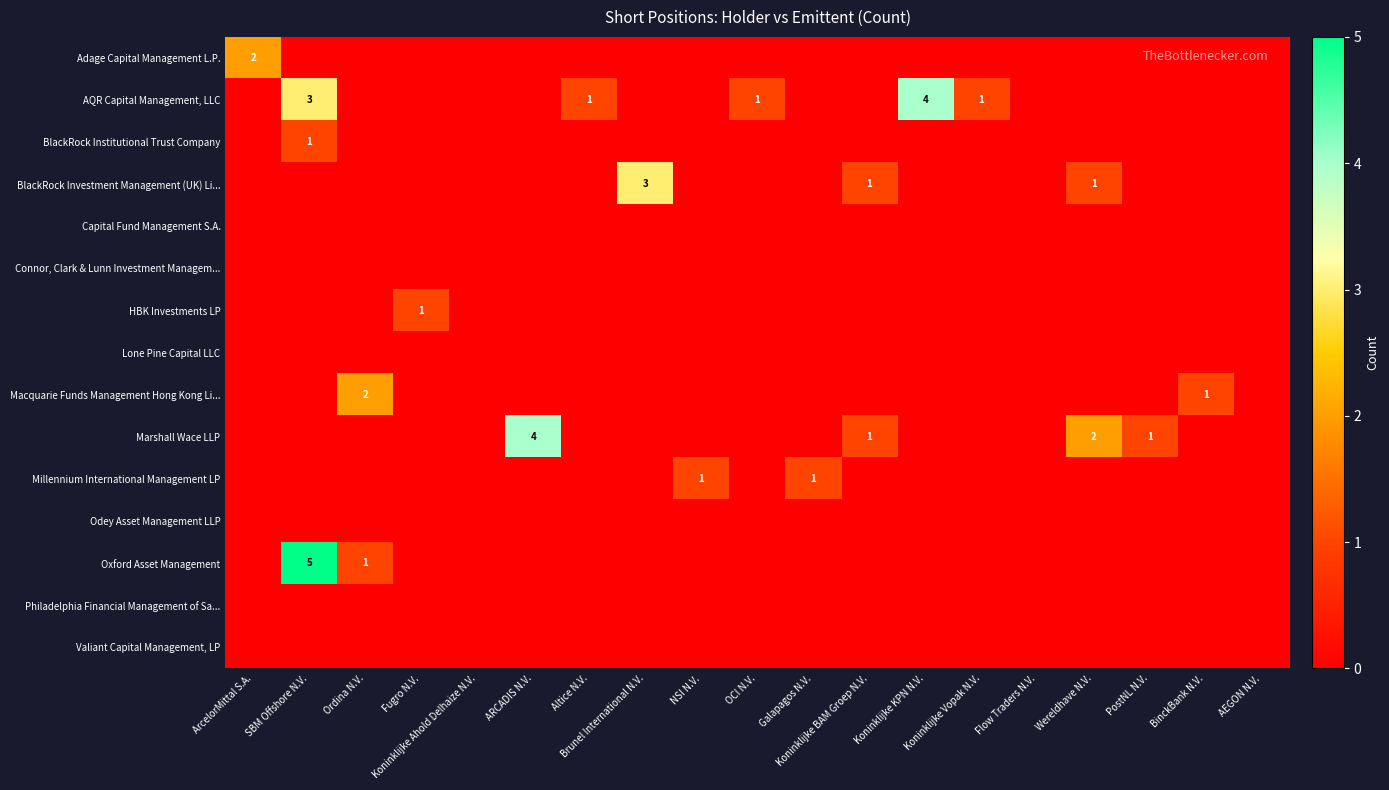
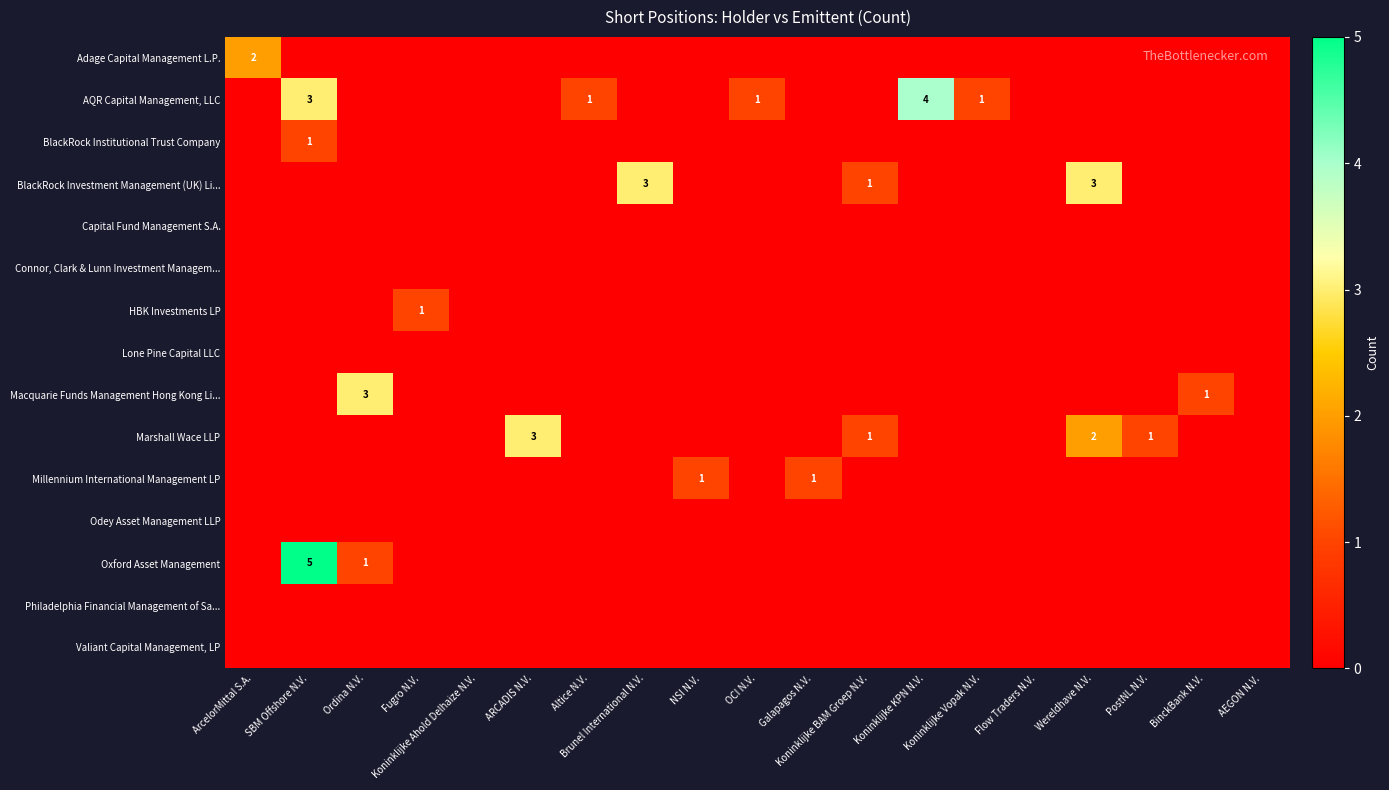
  {
    "Adage Capital Management L.P.": {
      "ArcelorMittal S.A.": 2
    },
    "AQR Capital Management, LLC": {
      "SBM Offshore N.V.": 3,
      "Altice N.V.": 1,
      "OCI N.V.": 1,
      "Koninklijke KPN N.V.": 4,
      "Koninklijke Vopak N.V.": 1
    },
    "BlackRock Institutional Trust Company": {
      "SBM Offshore N.V.": 1
    },
    "BlackRock Investment Management (UK) Li...": {
      "Brunel International N.V.": 3,
      "Koninklijke BAM Groep N.V.": 1,
-     "Wereldhave N.V.": 1
+     "Wereldhave N.V.": 3
    },
    "HBK Investments LP": {
      "Fugro N.V.": 1
    },
    "Macquarie Funds Management Hong Kong Li...": {
-     "Ordina N.V.": 2,
+     "Ordina N.V.": 3,
      "BinckBank N.V.": 1
    },
    "Marshall Wace LLP": {
-     "ARCADIS N.V.": 4,
+     "ARCADIS N.V.": 3,
      "Koninklijke BAM Groep N.V.": 1,
      "Wereldhave N.V.": 2,
      "PostNL N.V.": 1
    },
    "Millennium International Management LP": {
      "NSI N.V.": 1,
      "Galapagos N.V.": 1
    },
    "Oxford Asset Management": {
      "SBM Offshore N.V.": 5,
      "Ordina N.V.": 1
    }
  }
